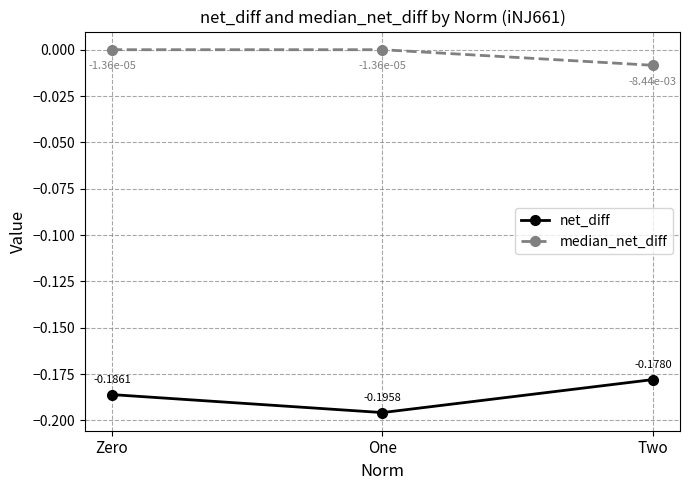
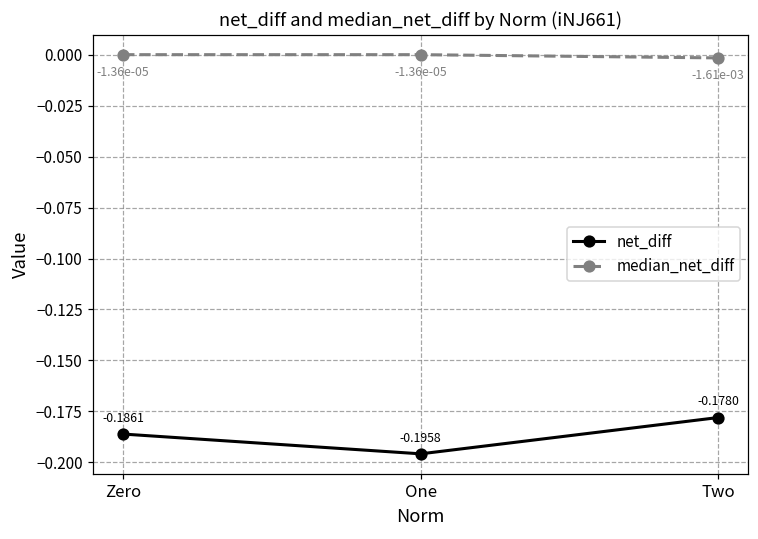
  {
    "net_diff": {
      "Zero": "-0.1861",
      "One": "-0.1958",
      "Two": "-0.1780"
    },
    "median_net_diff": {
      "Zero": "-1.36e-05",
      "One": "-1.36e-05",
-     "Two": "-8.44e-03"
+     "Two": "-1.61e-03"
    }
  }
